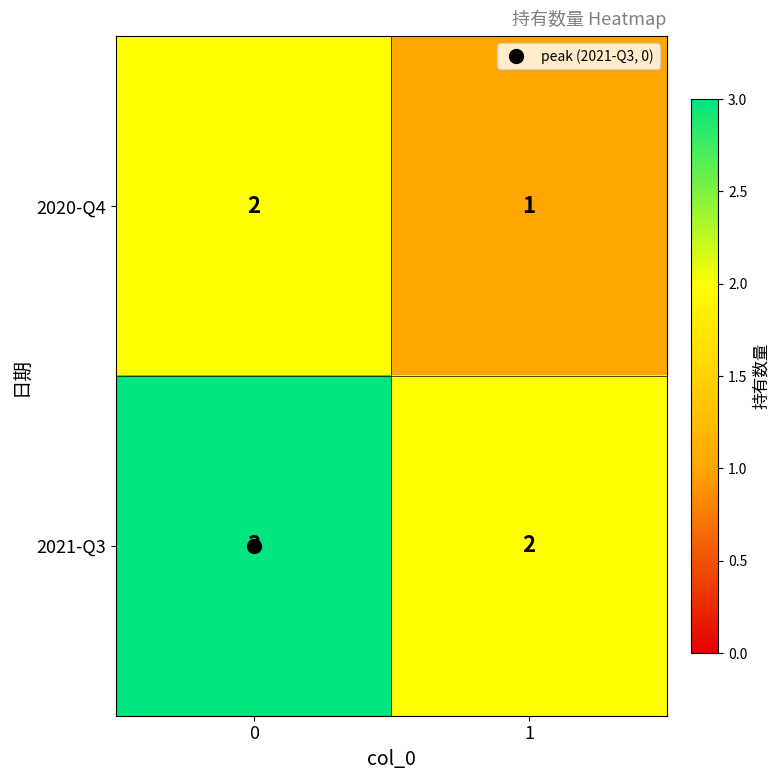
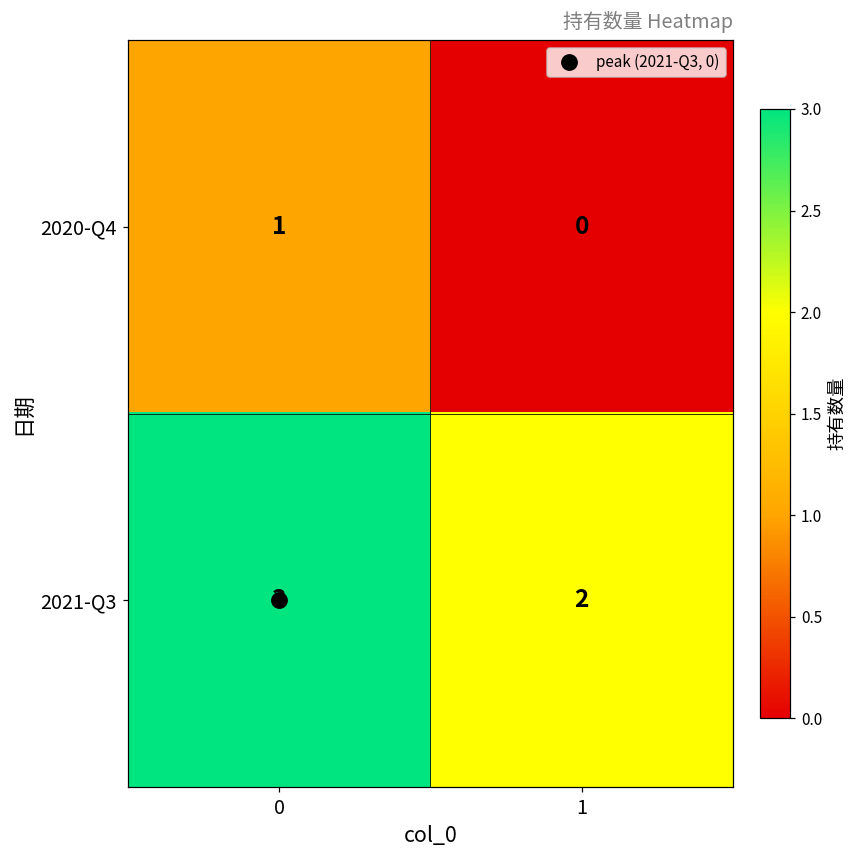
  {
    "2020-Q4": {
-     "0": 2,
-     "1": 1
+     "0": 1,
+     "1": 0
    },
    "2021-Q3": {
      "1": 2
    }
  }
